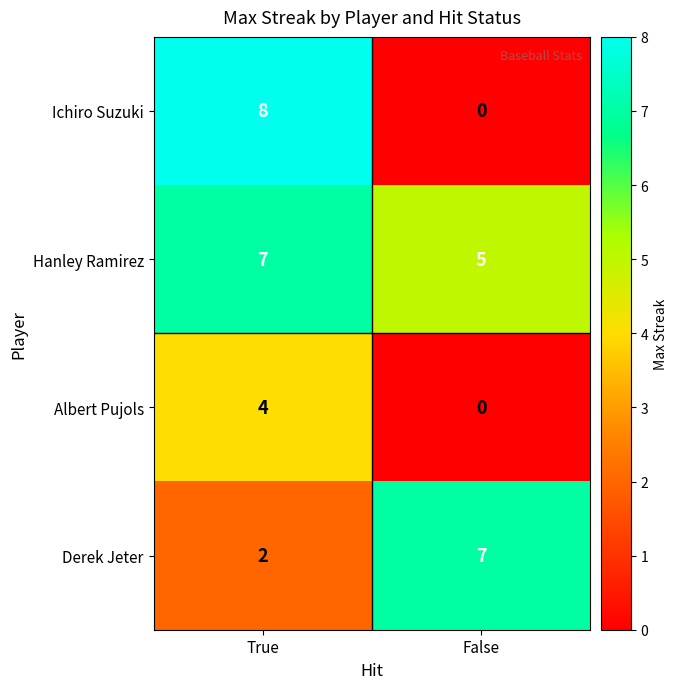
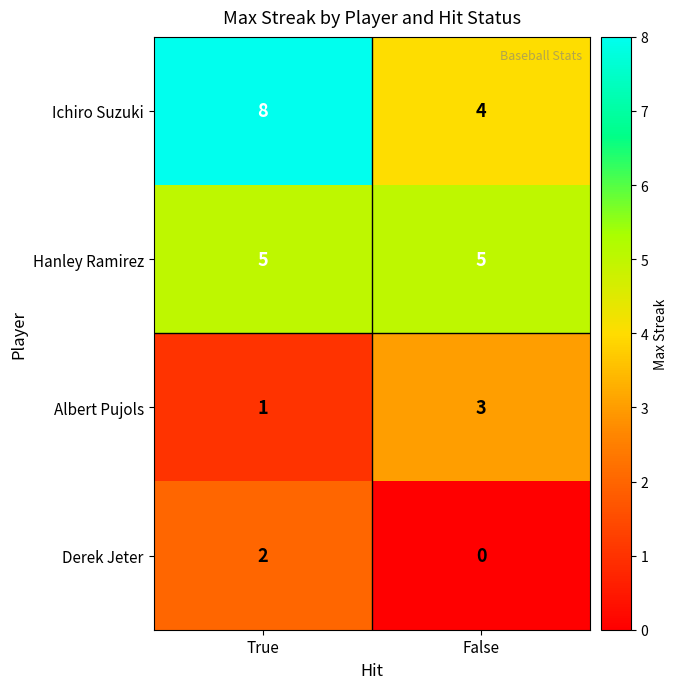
  {
    "Ichiro Suzuki": {
      "True": 8,
-     "False": 0
+     "False": 4
    },
    "Hanley Ramirez": {
-     "True": 7,
+     "True": 5,
      "False": 5
    },
    "Albert Pujols": {
-     "True": 4,
-     "False": 0
+     "True": 1,
+     "False": 3
    },
    "Derek Jeter": {
      "True": 2,
-     "False": 7
+     "False": 0
    }
  }
